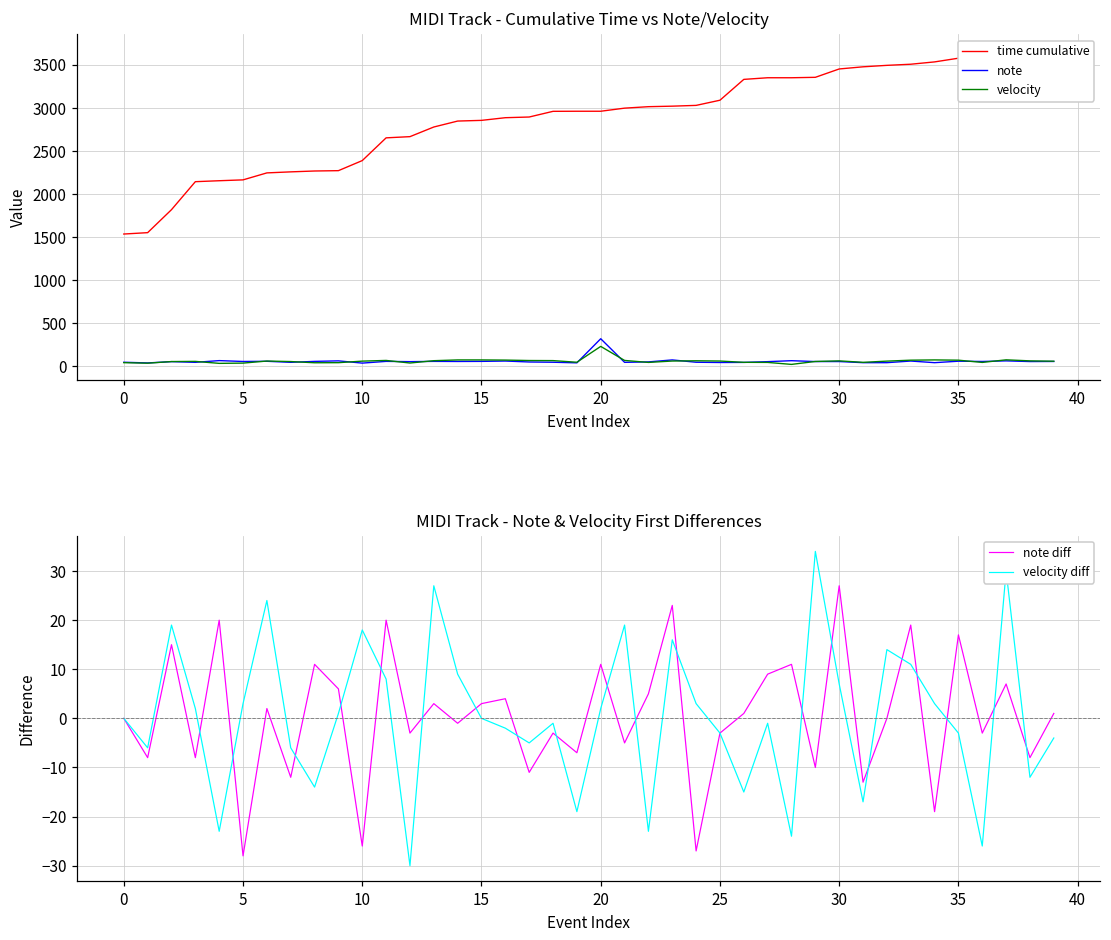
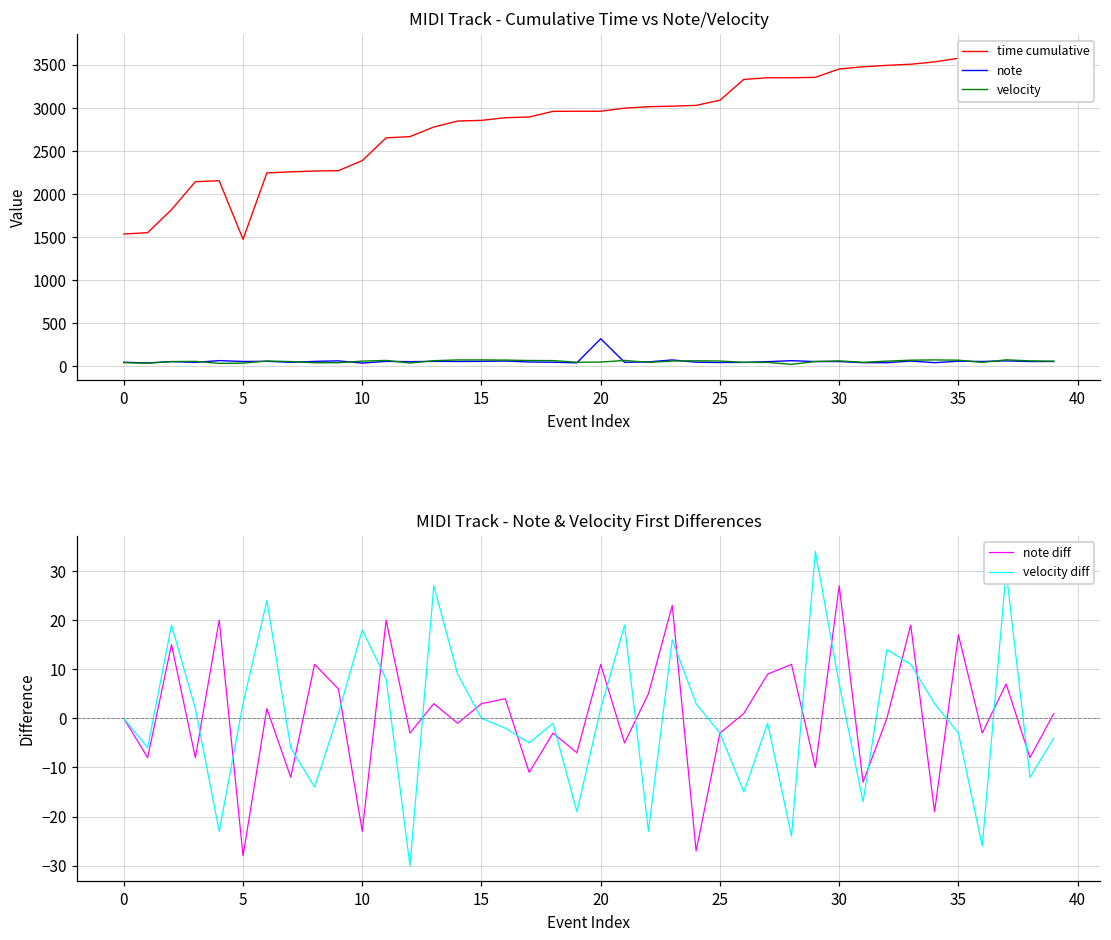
  {
    "MIDI Track - Cumulative Time vs Note/Velocity": {
      "time cumulative": {
        "0": 1500,
-       "5": 2200,
+       "5": 1500,
        "10": 2400,
        "15": 2900,
        "20": 3000,
        "25": 3100,
        "30": 3500
      },
      "note": {
        "20": 300
      },
      "velocity": {
-       "20": 200
+       "20": 0
      }
    },
    "MIDI Track - Note & Velocity First Differences": {
      "note diff": {
        "5": -28,
-       "10": -26,
+       "10": -23,
        "15": 3,
        "20": 11,
        "30": 27,
        "35": 17
      },
      "velocity diff": {
        "5": 3,
        "10": 18,
        "15": 0,
        "20": 2,
        "30": 7,
        "35": -3
      }
    }
  }
